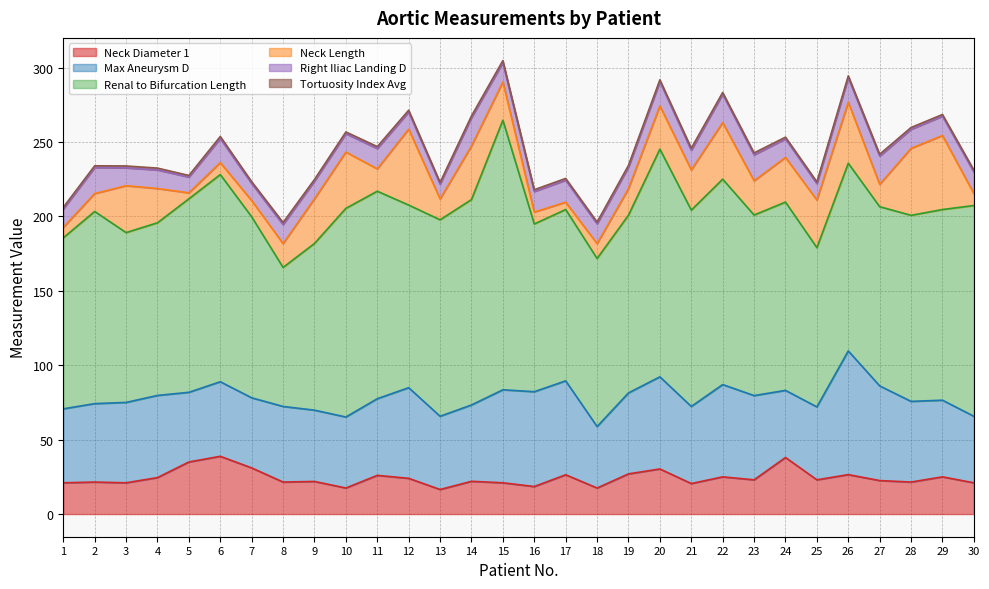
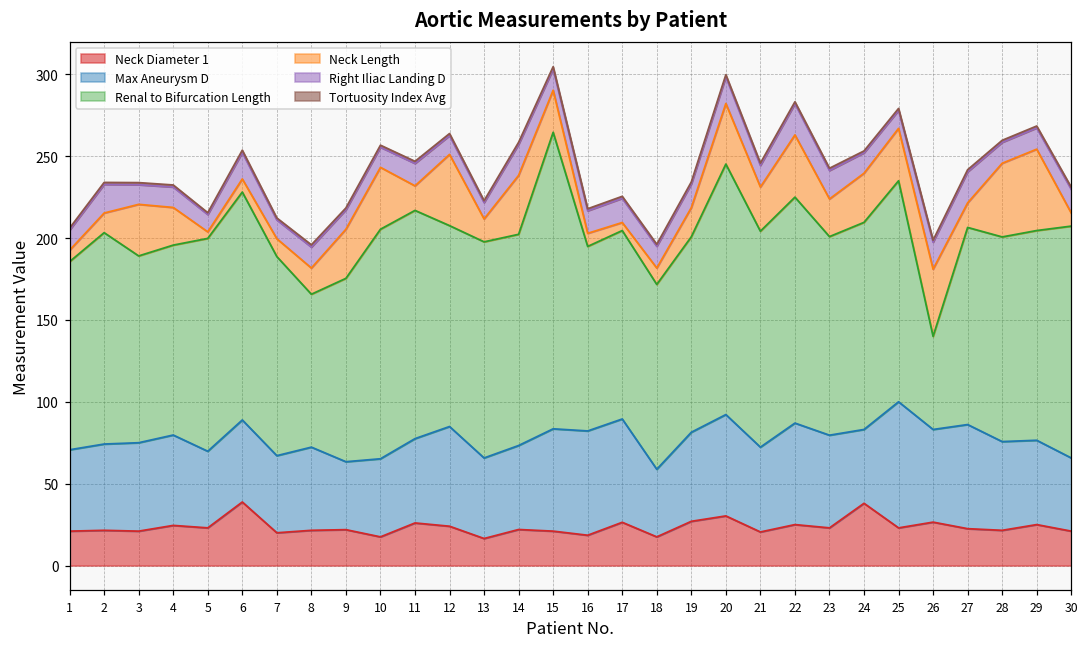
  {
    "Neck Diameter 1": {
      "1": 21,
      "2": 22,
      "3": 21,
      "4": 25,
-     "5": 35,
+     "5": 23,
      "6": 39,
-     "7": 31,
+     "7": 20,
      "8": 22,
      "9": 22,
      "10": 18,
      "11": 26,
      "12": 24,
      "13": 17,
      "14": 22,
      "15": 21,
      "16": 19,
      "17": 26,
      "18": 18,
      "19": 27,
      "20": 30,
      "21": 21,
      "22": 25,
      "23": 23,
      "24": 38,
      "25": 23,
      "26": 27,
      "27": 23,
      "28": 22,
      "29": 25,
      "30": 21
    },
    "Max Aneurysm D": {
      "1": 50,
      "2": 53,
      "3": 54,
      "4": 55,
      "5": 47,
      "6": 50,
      "7": 47,
      "8": 51,
-     "9": 48,
+     "9": 42,
      "10": 48,
      "11": 52,
      "12": 61,
      "13": 49,
      "14": 51,
      "15": 63,
      "16": 64,
      "17": 63,
      "18": 41,
      "19": 54,
      "20": 62,
      "21": 52,
      "22": 62,
      "23": 57,
      "24": 45,
-     "25": 49,
-     "26": 83,
+     "25": 77,
+     "26": 57,
      "27": 64,
      "28": 54,
      "29": 52,
      "30": 45
    },
    "Renal to Bifurcation Length": {
      "1": 115,
      "2": 129,
      "3": 114,
      "4": 116,
      "5": 130,
      "6": 139,
      "7": 122,
      "8": 93,
      "9": 112,
      "10": 140,
      "11": 139,
      "12": 123,
      "13": 132,
-     "14": 138,
+     "14": 129,
      "15": 181,
      "16": 113,
      "17": 115,
      "18": 113,
      "19": 119,
      "20": 153,
      "21": 132,
      "22": 138,
      "23": 121,
      "24": 127,
-     "25": 107,
-     "26": 126,
+     "25": 135,
+     "26": 57,
      "27": 120,
      "28": 125,
      "29": 128,
      "30": 142
    },
    "Neck Length": {
      "1": 7,
      "2": 12,
      "3": 32,
      "4": 23,
      "5": 4,
      "6": 8,
      "7": 11,
      "8": 16,
      "9": 30,
      "10": 38,
      "11": 15,
-     "12": 51,
+     "12": 44,
      "13": 14,
      "14": 36,
      "15": 26,
      "16": 8,
      "17": 5,
      "18": 10,
      "19": 18,
-     "20": 29,
+     "20": 37,
      "21": 27,
      "22": 38,
      "23": 23,
      "24": 30,
      "25": 32,
      "26": 41,
      "27": 15,
      "28": 45,
      "29": 50,
      "30": 8
    }
  }
